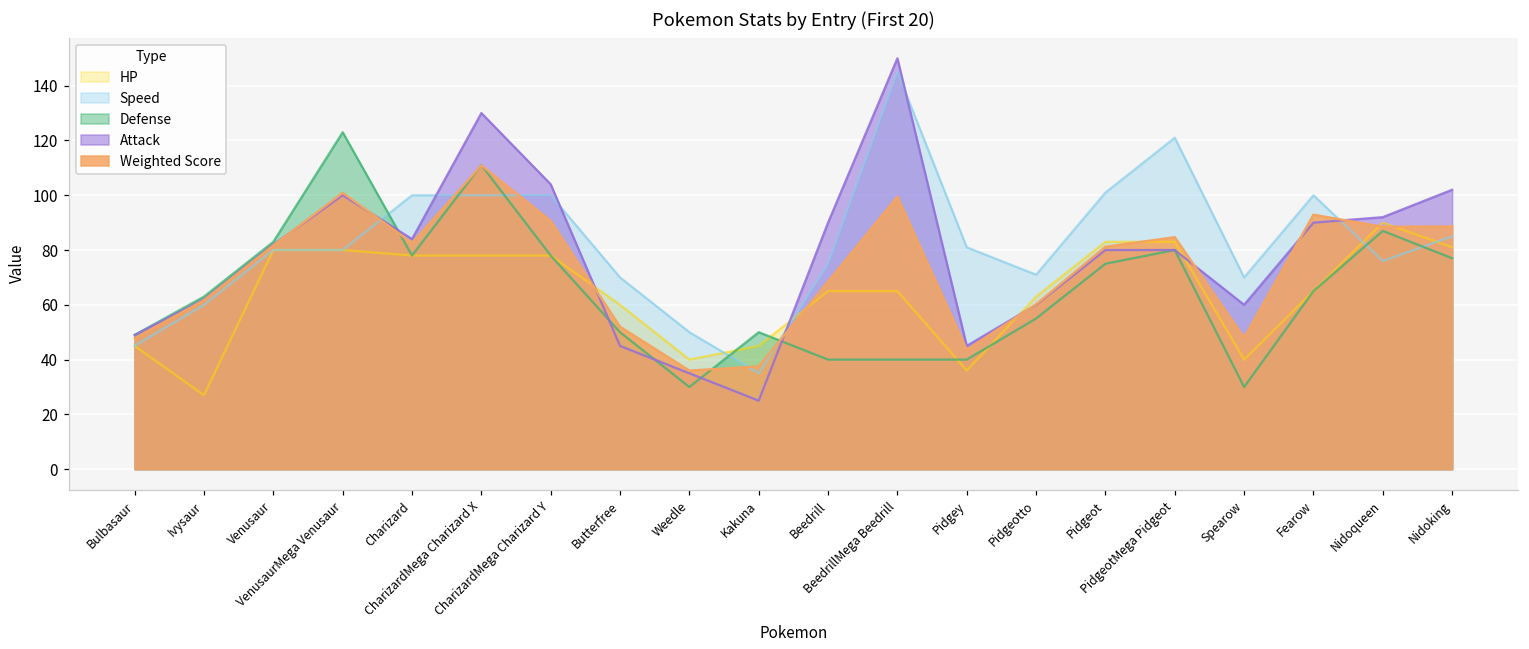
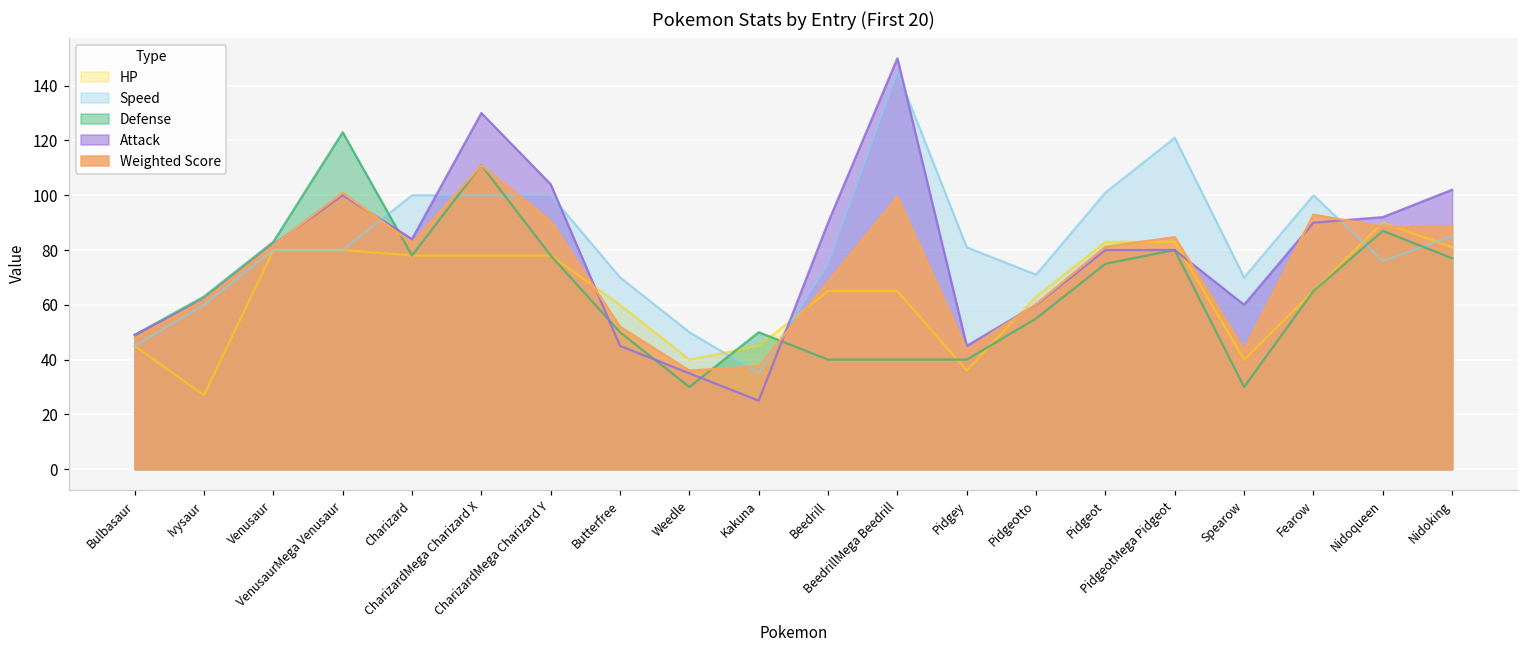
  {
    "HP": {
      "Ivysaur": 27,
      "CharizardMega Charizard X": 78,
      "Butterfree": 60,
      "Weedle": 40,
      "Kakuna": 45,
      "Beedrill": 65,
      "BeedrillMega Beedrill": 65,
      "Pidgey": 36,
      "Pidgeotto": 63,
      "Pidgeot": 83,
      "PidgeotMega Pidgeot": 83,
      "Spearow": 40,
      "Nidoqueen": 90,
      "Nidoking": 81
    },
    "Speed": {
      "Ivysaur": 60,
      "Charizard": 100,
      "CharizardMega Charizard X": 100,
      "CharizardMega Charizard Y": 100,
      "Butterfree": 70,
      "Weedle": 50,
      "Kakuna": 35,
      "Beedrill": 75,
      "BeedrillMega Beedrill": 145,
      "Pidgey": 81,
      "Pidgeotto": 71,
      "Pidgeot": 101,
      "PidgeotMega Pidgeot": 121,
      "Spearow": 70,
      "Fearow": 100,
      "Nidoqueen": 76,
      "Nidoking": 85
    },
    "Defense": {
      "VenusaurMega Venusaur": 123,
      "Butterfree": 50,
      "Weedle": 30,
      "Kakuna": 50,
      "Beedrill": 40,
      "BeedrillMega Beedrill": 40,
      "Pidgey": 40,
      "Pidgeotto": 55,
      "Pidgeot": 75,
      "Spearow": 30,
      "Nidoqueen": 87,
      "Nidoking": 77
    },
    "Attack": {
      "Charizard": 84,
      "CharizardMega Charizard X": 130,
      "CharizardMega Charizard Y": 104,
      "Butterfree": 45,
      "Kakuna": 25,
      "Beedrill": 90,
      "BeedrillMega Beedrill": 150,
      "Pidgey": 45,
      "Pidgeot": 80,
      "Spearow": 60,
      "Fearow": 90,
      "Nidoqueen": 92,
      "Nidoking": 102
    },
    "Weighted Score": {
      "Bulbasaur": 48,
      "Charizard": 83,
      "CharizardMega Charizard Y": 91,
      "Butterfree": 52,
      "Kakuna": 38,
      "Beedrill": 69,
      "BeedrillMega Beedrill": 100,
      "Pidgey": 44,
      "Pidgeot": 81,
      "PidgeotMega Pidgeot": 85,
-     "Spearow": 48,
+     "Spearow": 44,
      "Fearow": 93,
      "Nidoqueen": 89,
      "Nidoking": 89
    }
  }
